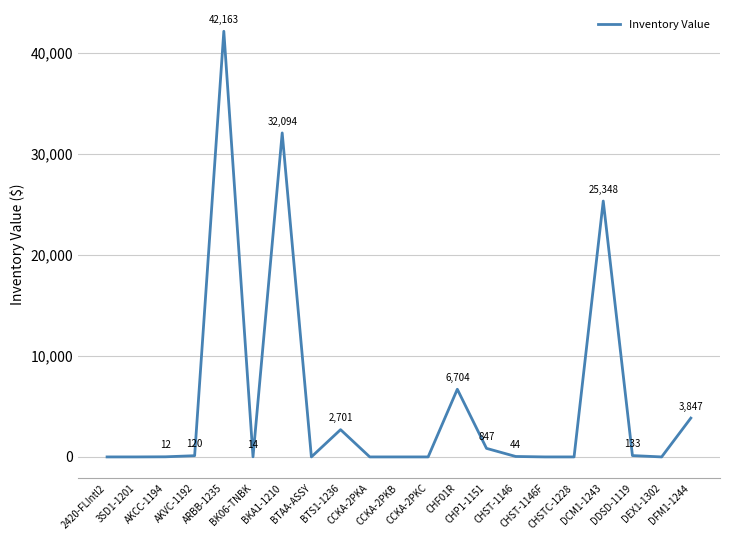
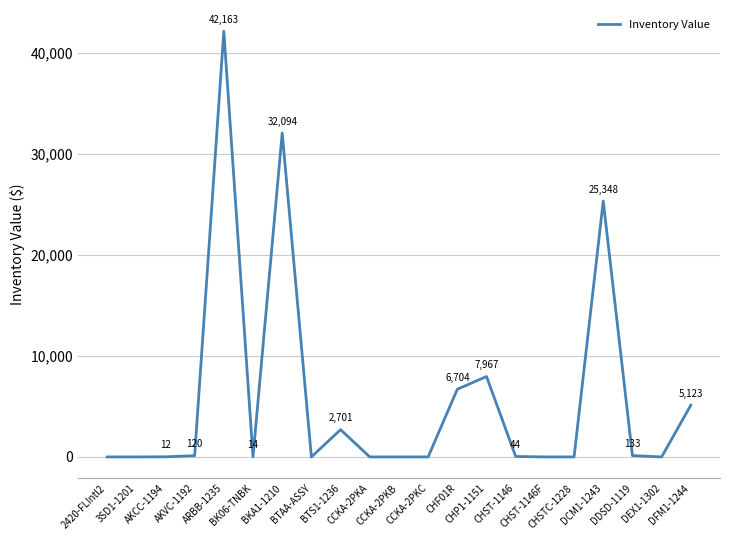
  {
    "AKCC-1194": "12",
    "AKVC-1192": "120",
    "ARBB-1235": "42,163",
    "BK06-TNBK": "14",
    "BKA1-1210": "32,094",
    "BTS1-1236": "2,701",
    "CHF01R": "6,704",
-   "CHP1-1151": "847",
+   "CHP1-1151": "7,967",
    "CHST-1146": "44",
    "DCM1-1243": "25,348",
    "DDSD-1119": "133",
-   "DFM1-1244": "3,847"
+   "DFM1-1244": "5,123"
  }
